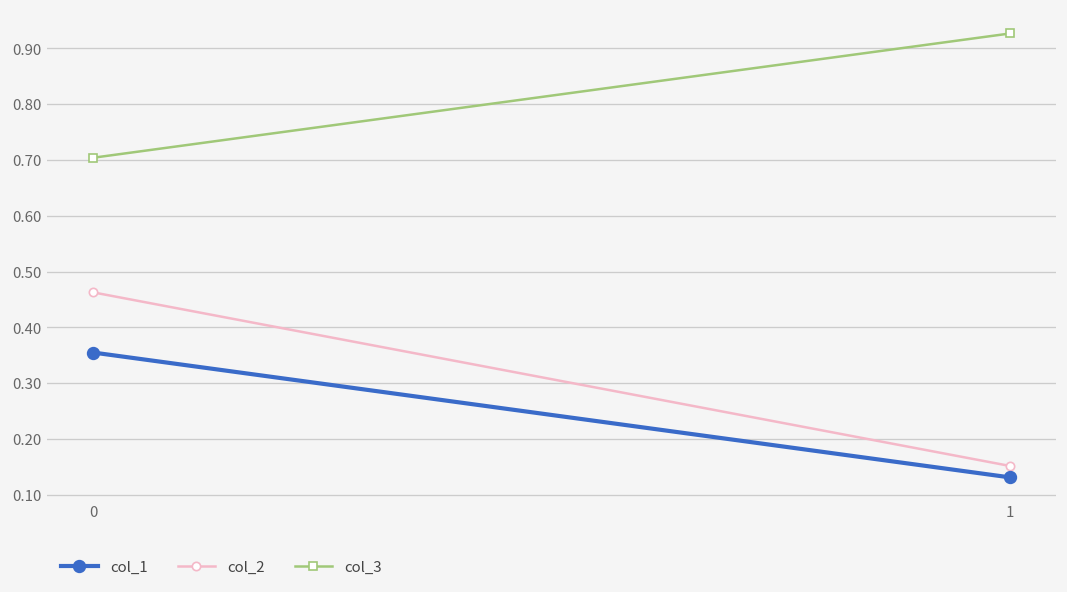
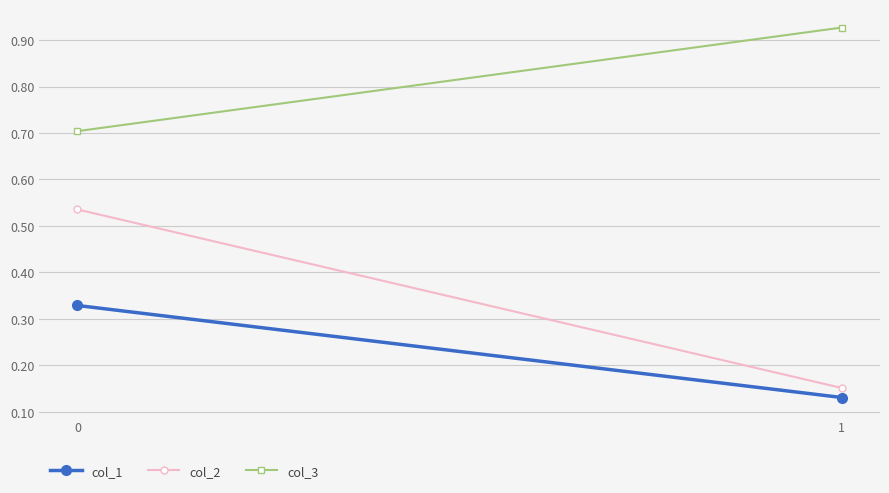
  {
    "col_1": {
-     "0": 0.35,
+     "0": 0.33,
      "1": 0.13
    },
    "col_2": {
-     "0": 0.46,
+     "0": 0.54,
      "1": 0.15
    },
    "col_3": {
      "0": 0.70,
      "1": 0.93
    }
  }
